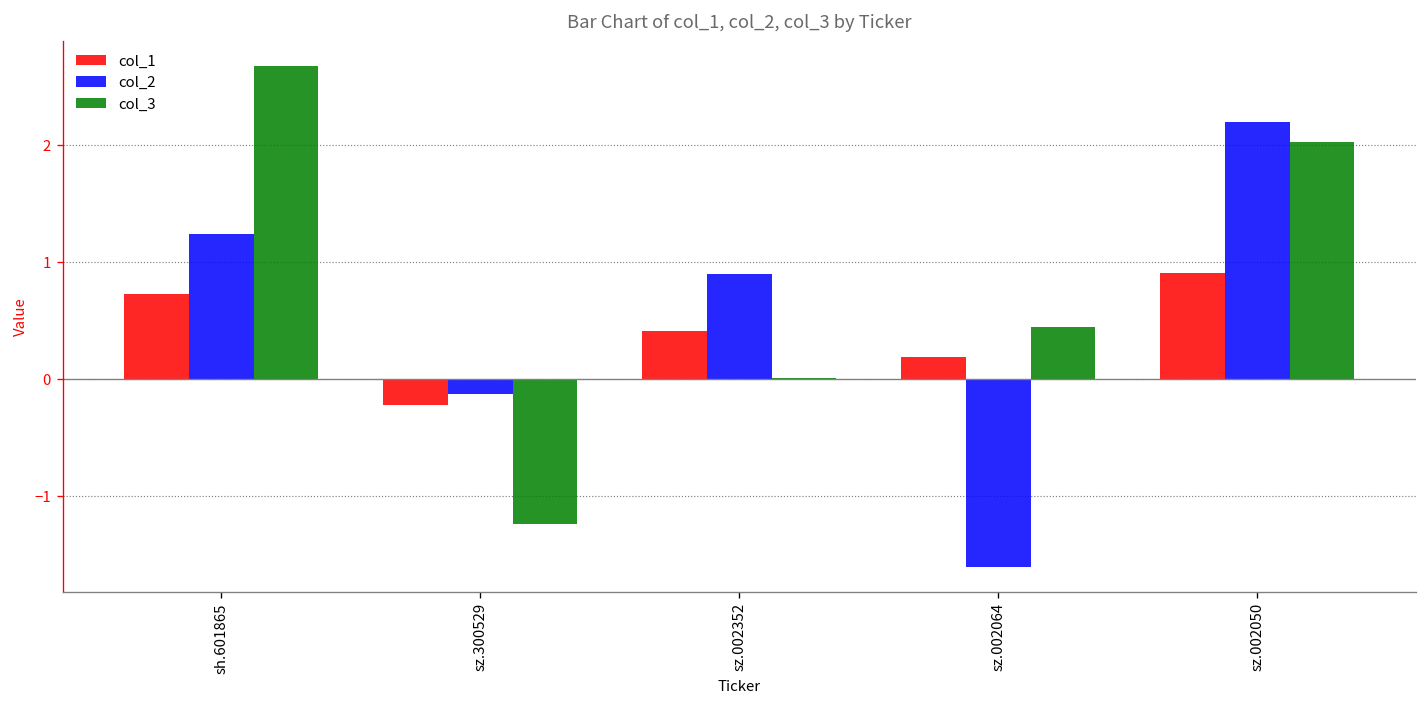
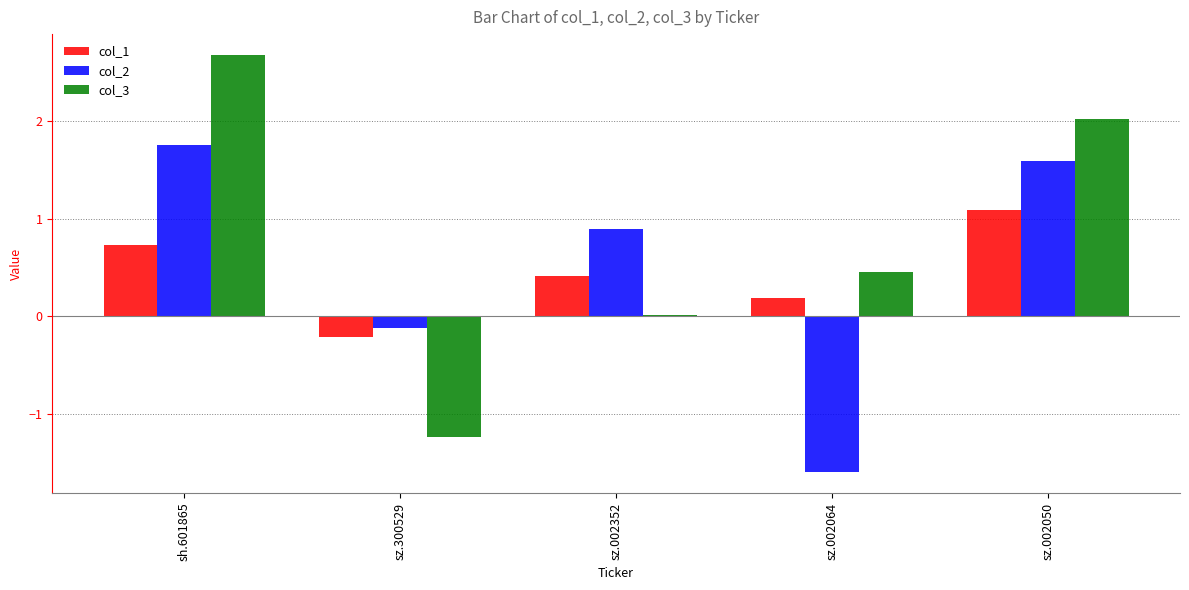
  {
    "col_1": {
      "sh.601865": 0.7,
      "sz.300529": -0.2,
      "sz.002352": 0.4,
      "sz.002064": 0.2,
-     "sz.002050": 0.9
+     "sz.002050": 1.1
    },
    "col_2": {
-     "sh.601865": 1.2,
+     "sh.601865": 1.8,
      "sz.300529": -0.1,
      "sz.002352": 0.9,
      "sz.002064": -1.6,
-     "sz.002050": 2.2
+     "sz.002050": 1.6
    },
    "col_3": {
      "sh.601865": 2.7,
      "sz.300529": -1.2,
      "sz.002064": 0.4,
      "sz.002050": 2.0
    }
  }
